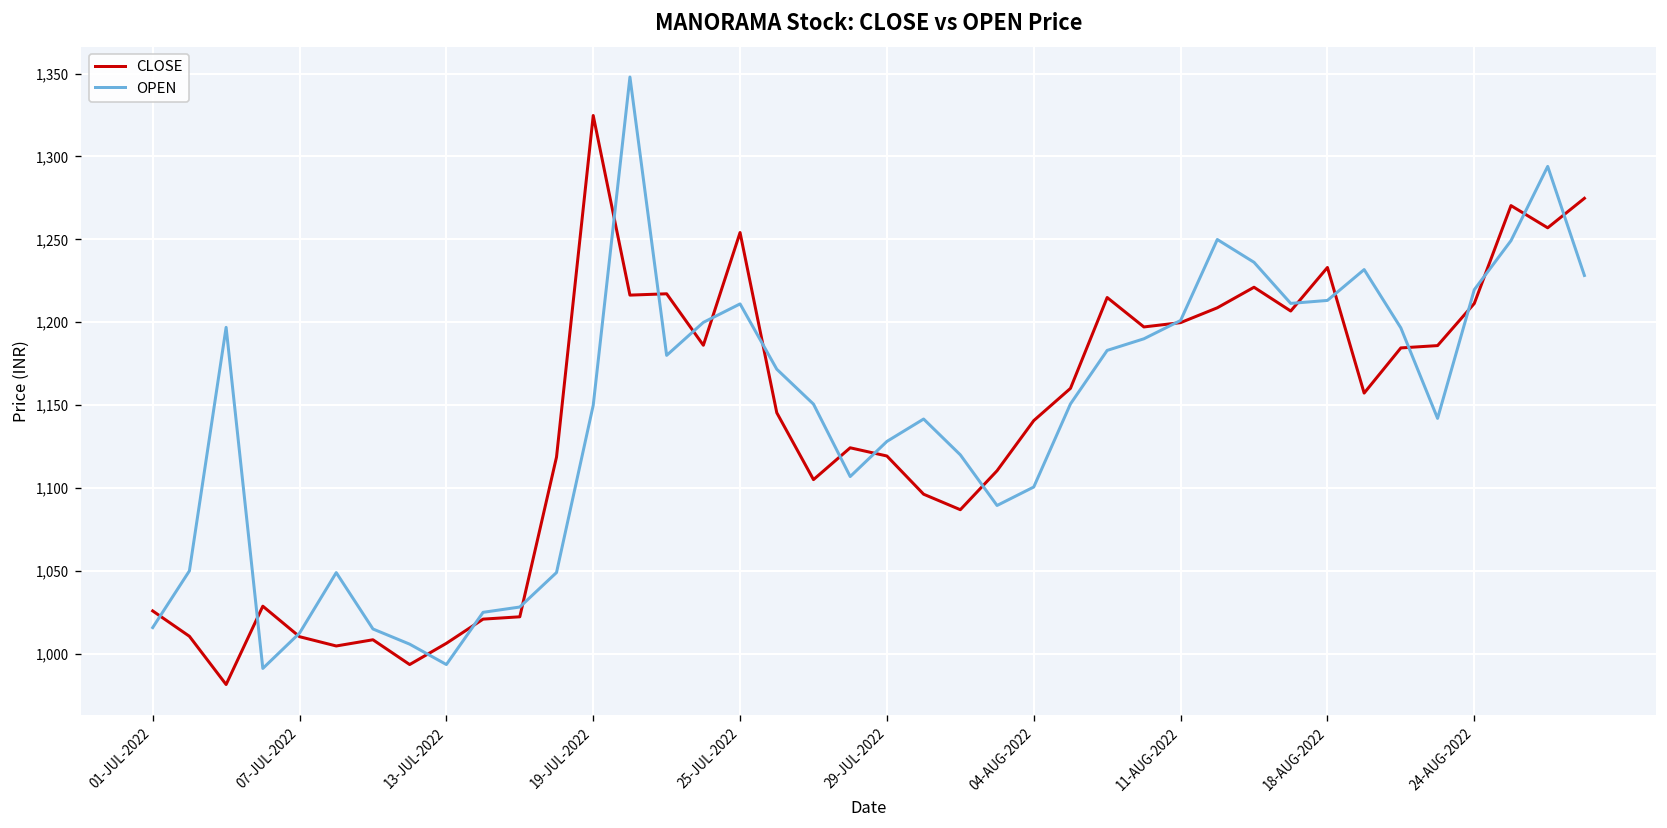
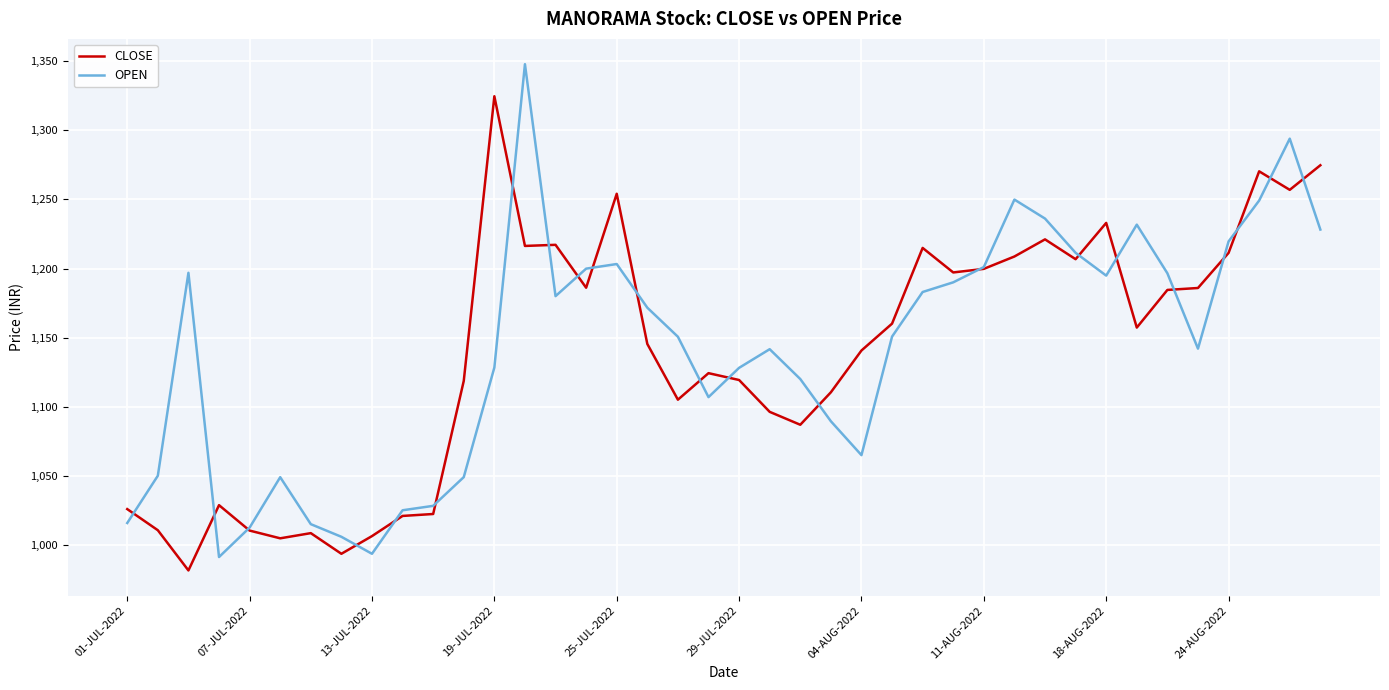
  {
    "CLOSE": {
      "01-JUL-2022": "1,026",
      "07-JUL-2022": "1,010",
      "13-JUL-2022": "1,006",
      "19-JUL-2022": "1,325",
      "25-JUL-2022": "1,254",
      "29-JUL-2022": "1,119",
      "04-AUG-2022": "1,141",
      "18-AUG-2022": "1,233",
      "24-AUG-2022": "1,211"
    },
    "OPEN": {
      "01-JUL-2022": "1,016",
      "07-JUL-2022": "1,012",
      "13-JUL-2022": "994",
-     "19-JUL-2022": "1,150",
-     "25-JUL-2022": "1,211",
+     "19-JUL-2022": "1,128",
+     "25-JUL-2022": "1,203",
      "29-JUL-2022": "1,128",
-     "04-AUG-2022": "1,101",
-     "18-AUG-2022": "1,213",
+     "04-AUG-2022": "1,065",
+     "18-AUG-2022": "1,195",
      "24-AUG-2022": "1,220"
    }
  }
